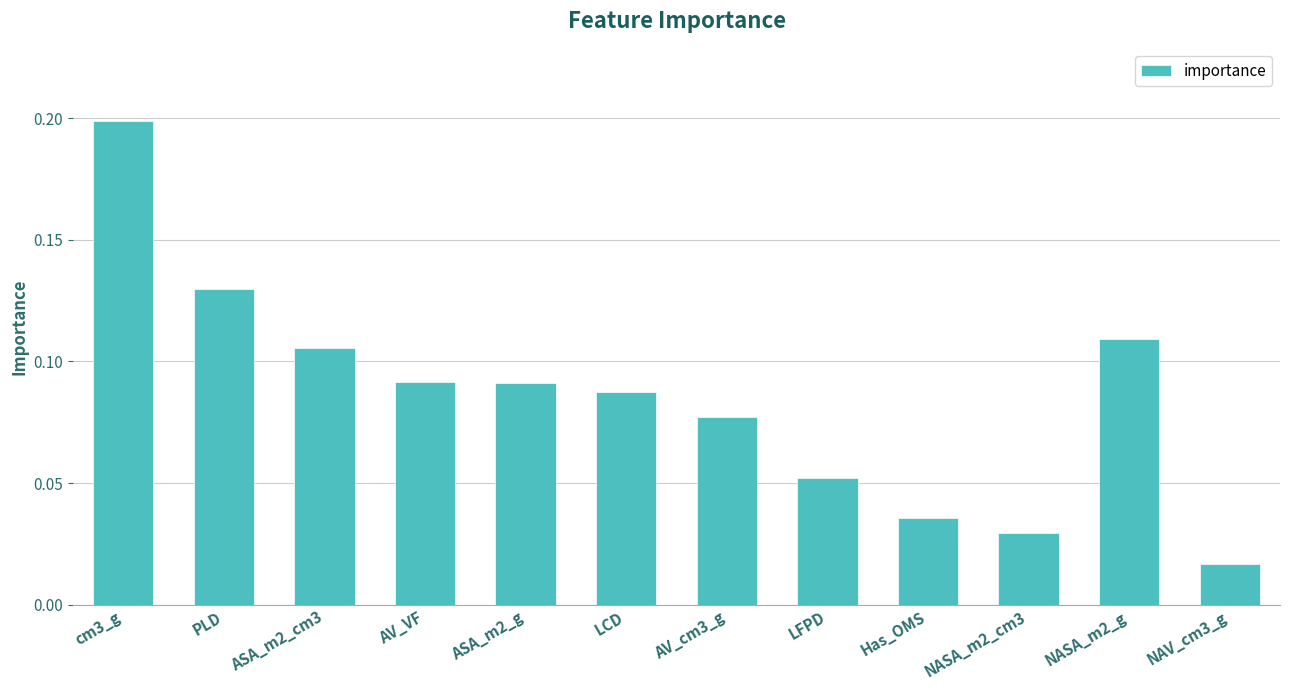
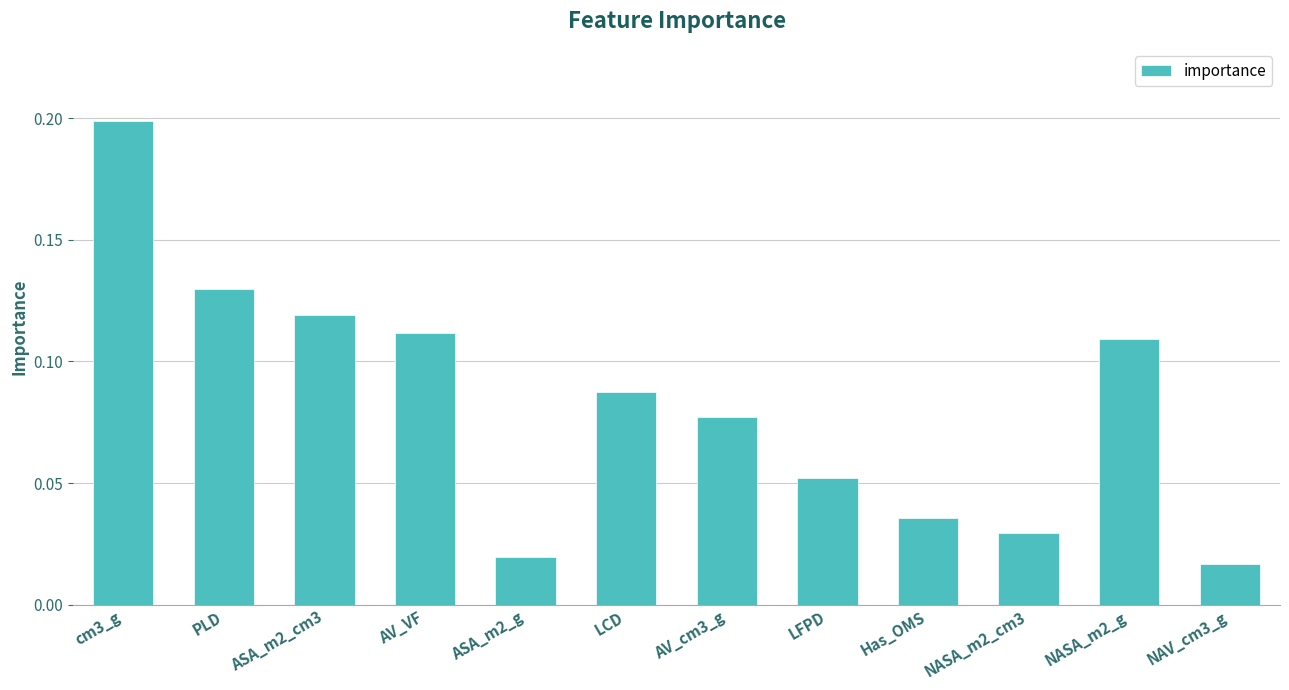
  {
    "cm3_g": 0.199,
    "PLD": 0.130,
-   "ASA_m2_cm3": 0.105,
-   "AV_VF": 0.091,
-   "ASA_m2_g": 0.091,
+   "ASA_m2_cm3": 0.119,
+   "AV_VF": 0.112,
+   "ASA_m2_g": 0.019,
    "LCD": 0.087,
    "AV_cm3_g": 0.077,
    "LFPD": 0.052,
    "Has_OMS": 0.035,
    "NASA_m2_cm3": 0.030,
    "NASA_m2_g": 0.109,
    "NAV_cm3_g": 0.017
  }
